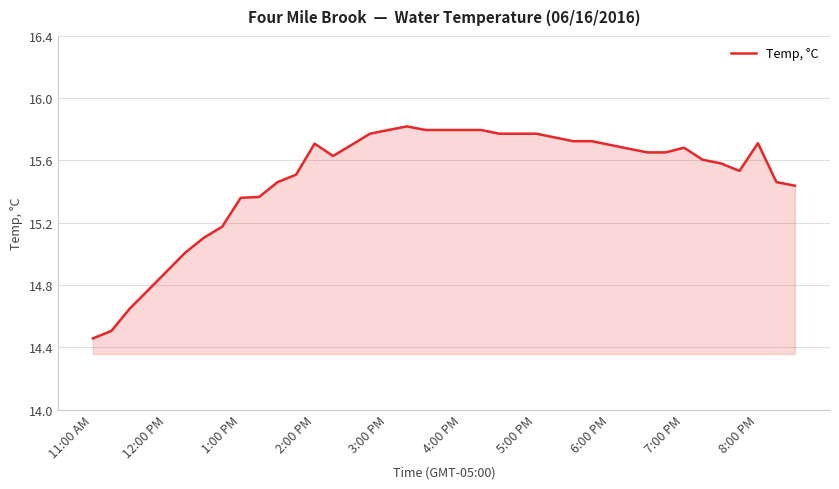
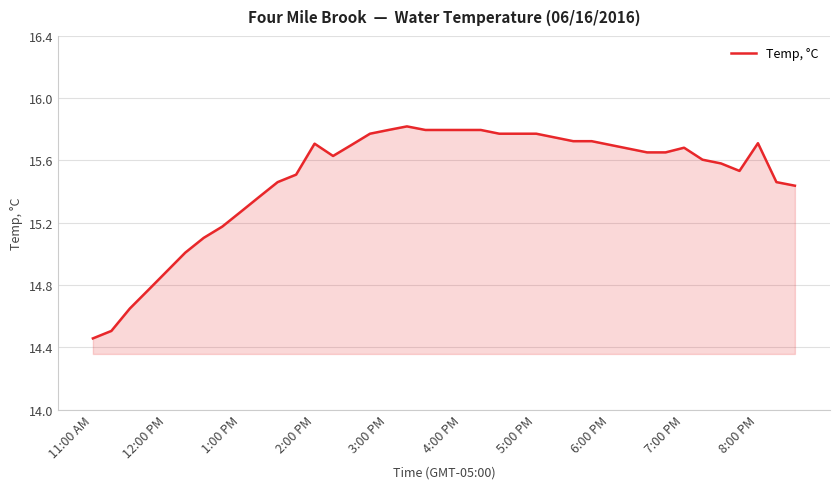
  {
    "11:00 AM": 14.46,
    "12:00 PM": 14.89,
-   "1:00 PM": 15.36,
+   "1:00 PM": 15.27,
    "2:00 PM": 15.71,
    "3:00 PM": 15.80,
    "4:00 PM": 15.80,
    "5:00 PM": 15.77,
    "6:00 PM": 15.70,
    "7:00 PM": 15.68,
    "8:00 PM": 15.71
  }
